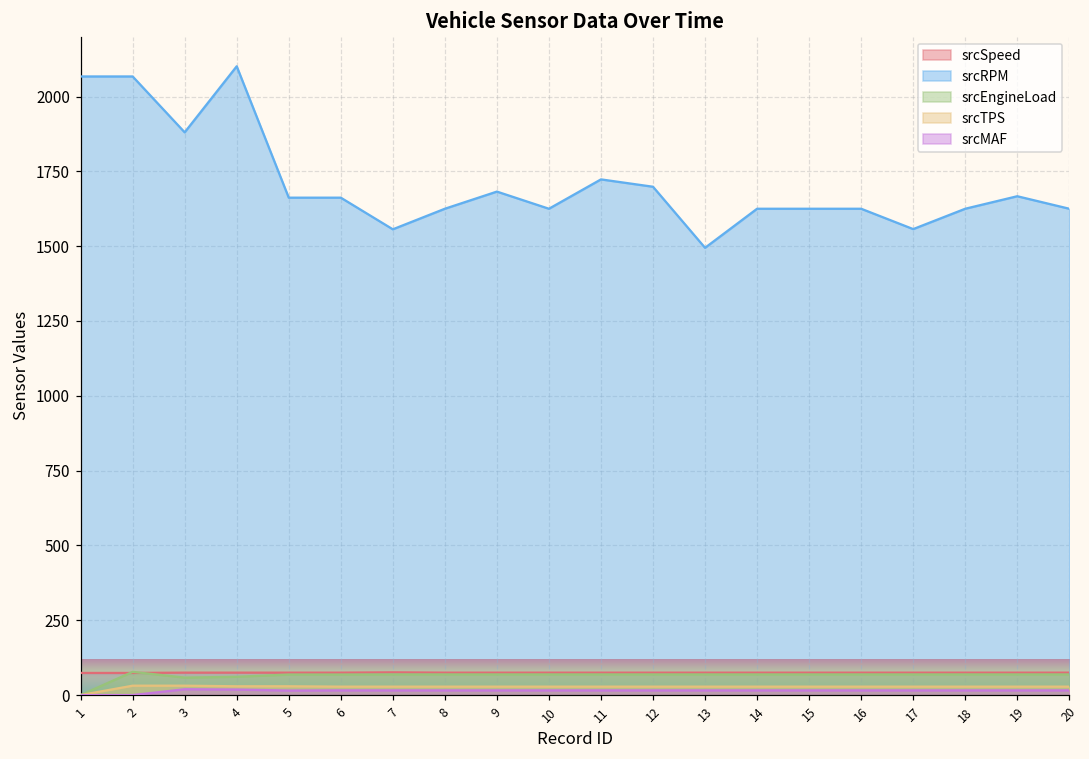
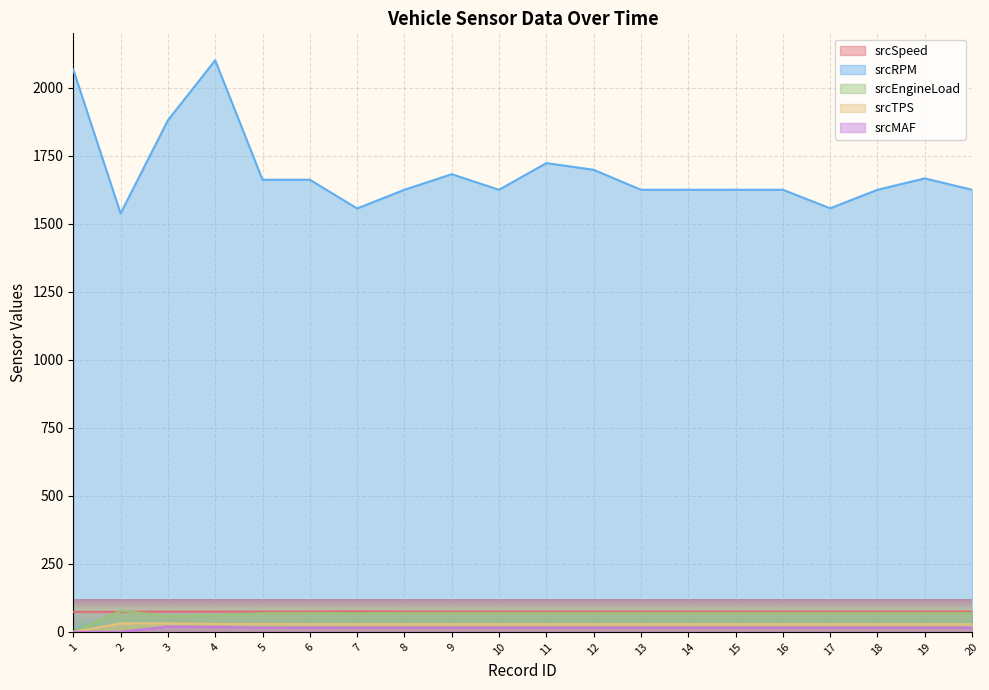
  {
    "srcRPM": {
      "1": 2070,
-     "2": 2070,
+     "2": 1540,
      "3": 1880,
      "4": 2100,
      "5": 1660,
      "6": 1660,
      "7": 1560,
      "8": 1630,
      "9": 1680,
      "10": 1630,
      "11": 1720,
      "12": 1700,
-     "13": 1490,
+     "13": 1630,
      "14": 1630,
      "15": 1630,
      "16": 1630,
      "17": 1560,
      "18": 1630,
      "19": 1670,
      "20": 1630
    },
    "srcMAF": {
      "2": 0,
      "3": 20,
      "4": 20,
      "5": 20,
      "6": 20,
      "7": 20,
      "8": 20,
      "9": 20,
      "10": 20,
      "11": 20,
      "12": 20,
      "13": 20,
      "14": 20,
      "15": 20,
      "16": 20,
      "17": 20,
      "18": 20,
      "19": 20,
      "20": 20
    }
  }
